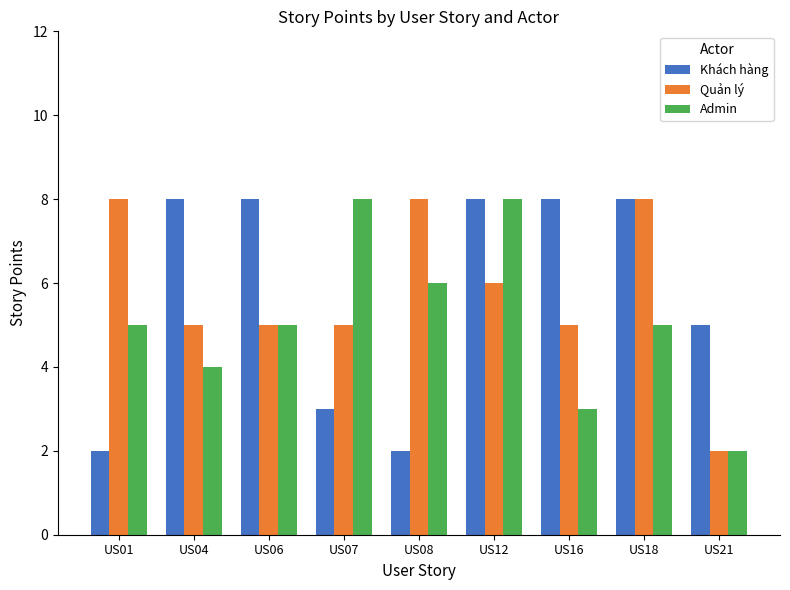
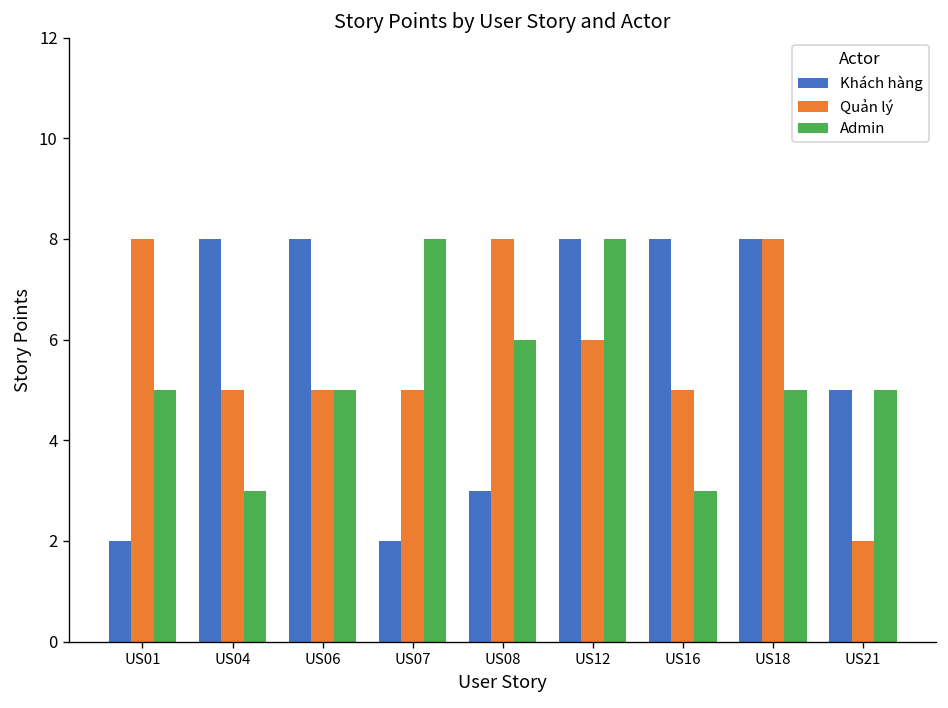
  {
    "Khách hàng": {
      "US01": 2,
      "US04": 8,
      "US06": 8,
-     "US07": 3,
-     "US08": 2,
+     "US07": 2,
+     "US08": 3,
      "US12": 8,
      "US16": 8,
      "US18": 8,
      "US21": 5
    },
    "Quản lý": {
      "US01": 8,
      "US04": 5,
      "US06": 5,
      "US07": 5,
      "US08": 8,
      "US12": 6,
      "US16": 5,
      "US18": 8,
      "US21": 2
    },
    "Admin": {
      "US01": 5,
-     "US04": 4,
+     "US04": 3,
      "US06": 5,
      "US07": 8,
      "US08": 6,
      "US12": 8,
      "US16": 3,
      "US18": 5,
-     "US21": 2
+     "US21": 5
    }
  }
